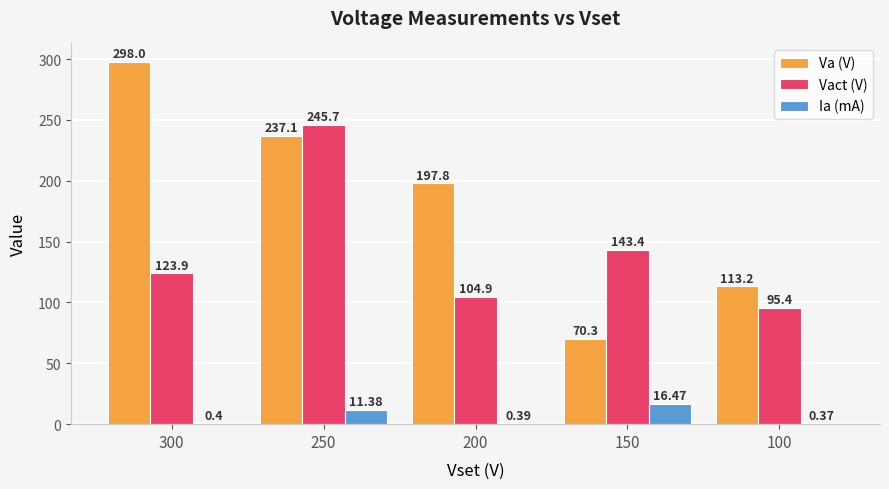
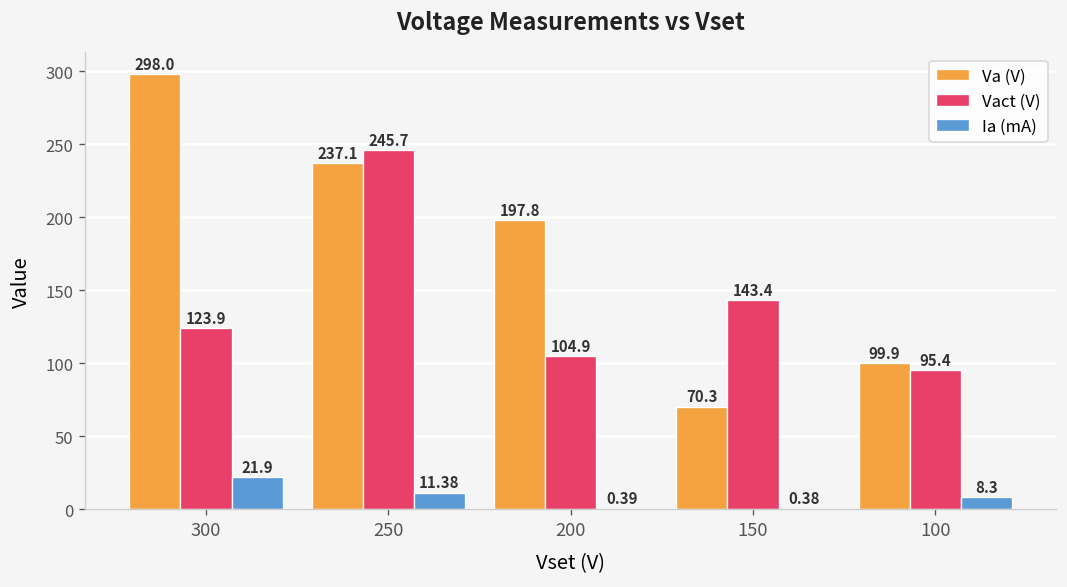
  {
    "Va (V)": {
      "300": 298.0,
      "250": 237.1,
      "200": 197.8,
      "150": 70.3,
-     "100": 113.2
+     "100": 99.9
    },
    "Vact (V)": {
      "300": 123.9,
      "250": 245.7,
      "200": 104.9,
      "150": 143.4,
      "100": 95.4
    },
    "Ia (mA)": {
-     "300": 0.4,
+     "300": 21.9,
      "250": 11.38,
      "200": 0.39,
-     "150": 16.47,
-     "100": 0.37
+     "150": 0.38,
+     "100": 8.3
    }
  }
